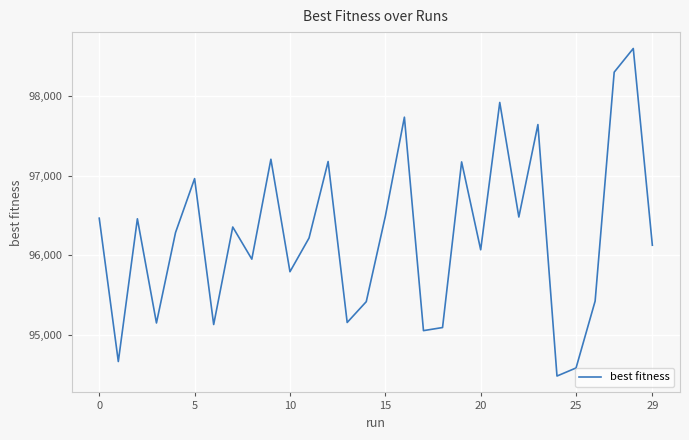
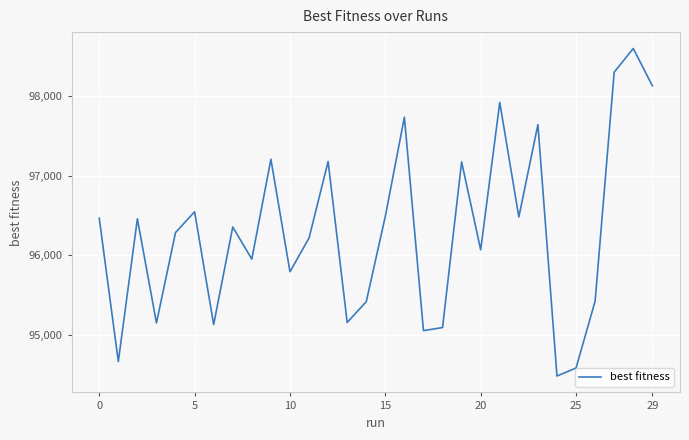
  {
    "0": "96,500",
-   "5": "97,000",
+   "5": "96,500",
    "10": "95,800",
    "15": "96,500",
    "20": "96,100",
-   "29": "96,100"
+   "29": "98,100"
  }
